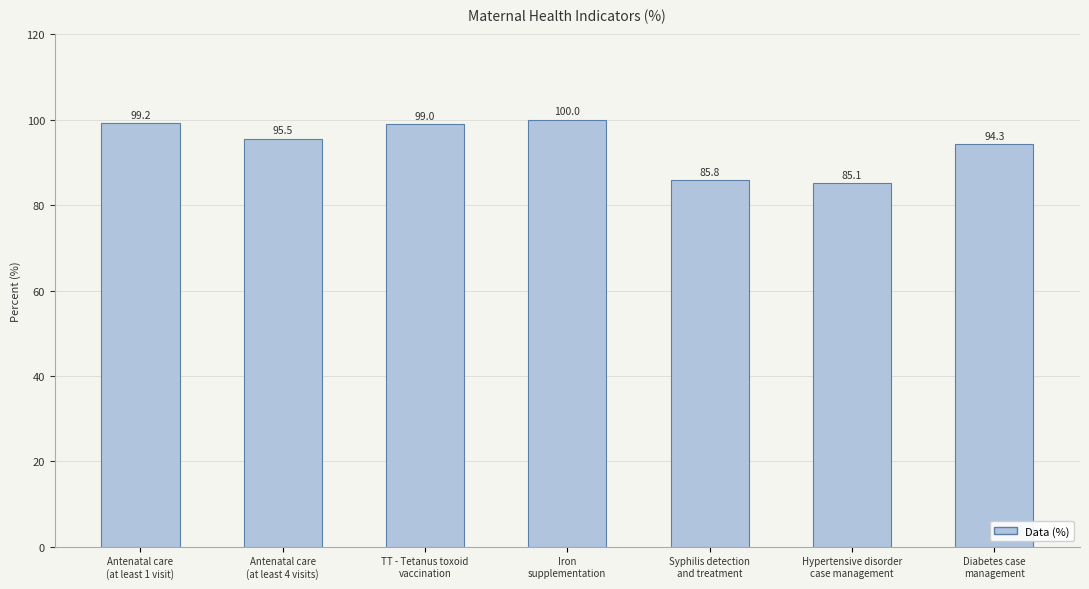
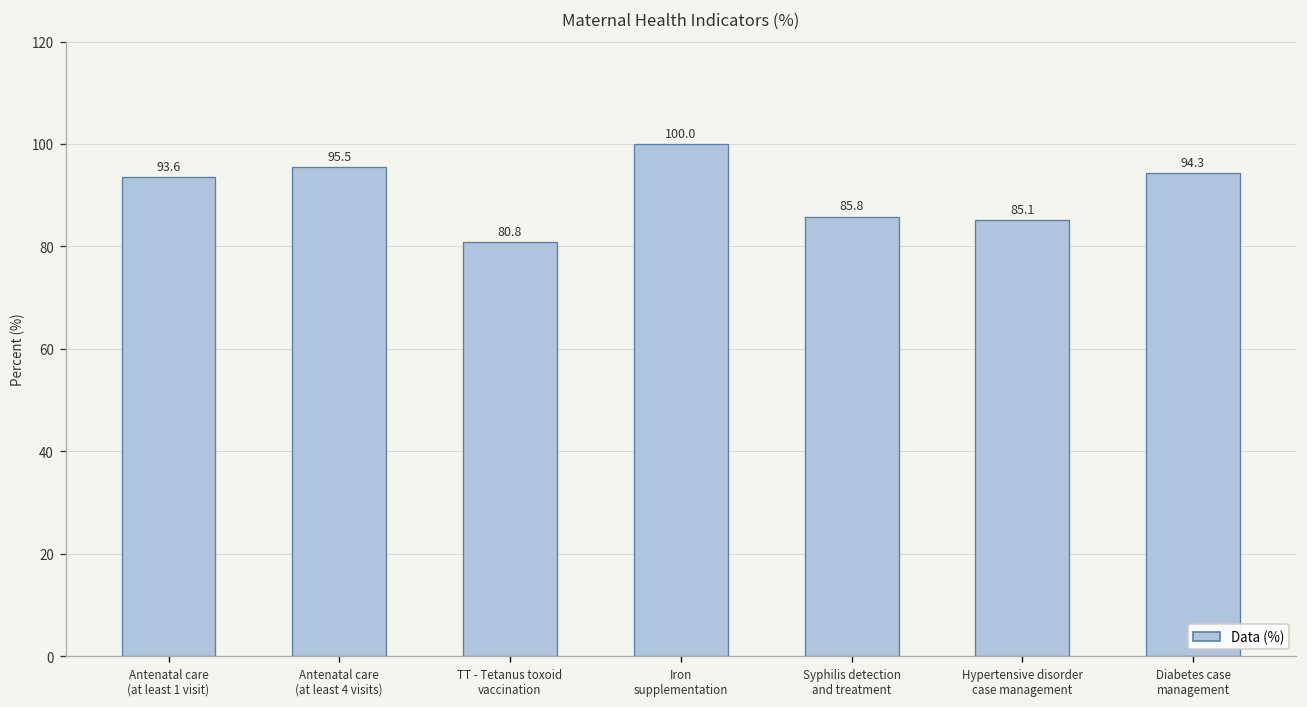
  {
-   "Antenatal care (at least 1 visit)": 99.2,
+   "Antenatal care (at least 1 visit)": 93.6,
    "Antenatal care (at least 4 visits)": 95.5,
-   "TT - Tetanus toxoid vaccination": 99.0,
+   "TT - Tetanus toxoid vaccination": 80.8,
    "Iron supplementation": 100.0,
    "Syphilis detection and treatment": 85.8,
    "Hypertensive disorder case management": 85.1,
    "Diabetes case management": 94.3
  }
